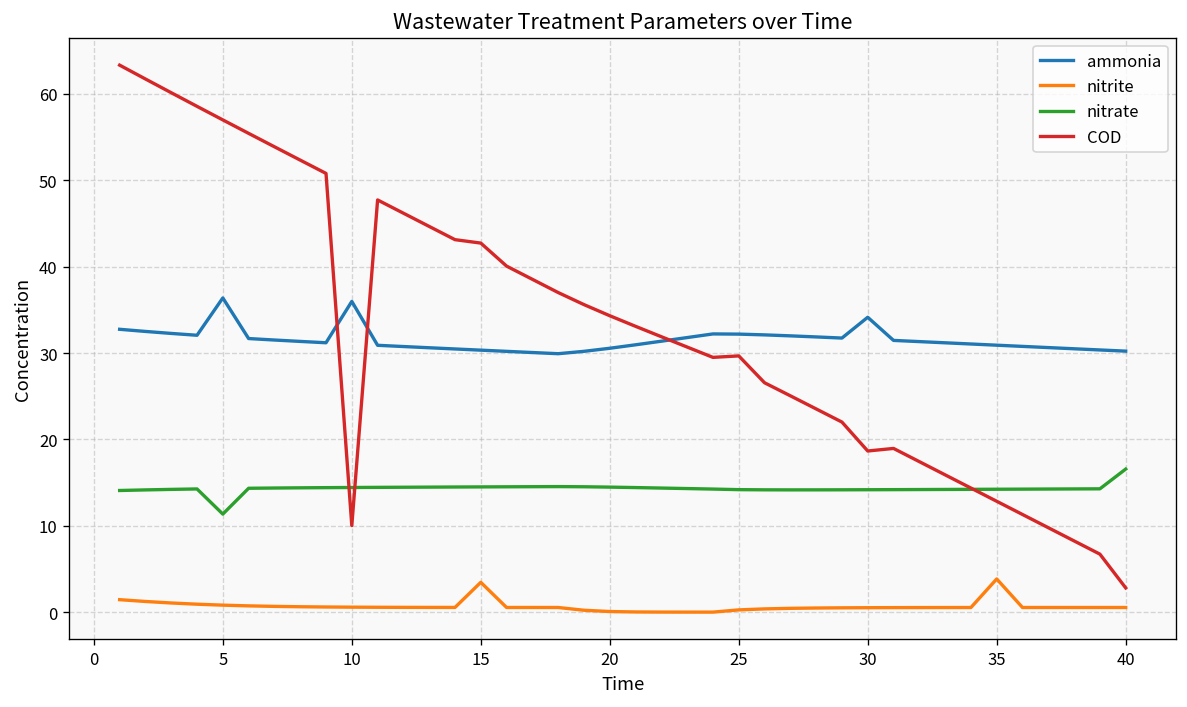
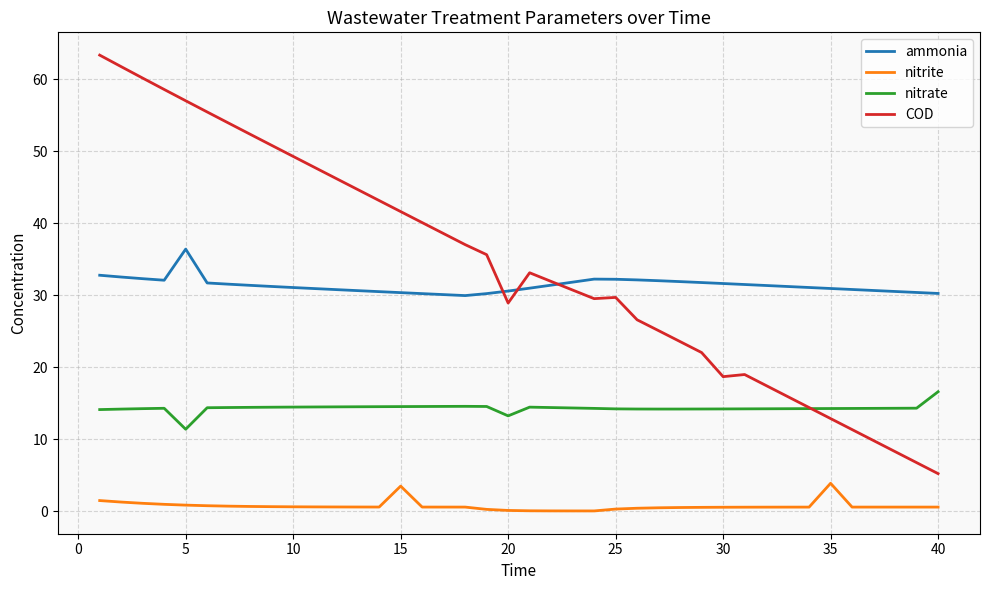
  {
    "ammonia": {
      "5": 36,
-     "10": 36,
+     "10": 31,
      "15": 30,
      "20": 31,
      "25": 32,
-     "30": 34,
+     "30": 32,
      "35": 31,
      "40": 30
    },
    "nitrite": {
      "5": 1,
      "10": 1,
      "15": 3,
      "20": 0,
      "25": 0,
      "30": 1,
      "35": 4,
      "40": 1
    },
    "nitrate": {
      "5": 11,
      "10": 14,
      "15": 15,
-     "20": 14,
+     "20": 13,
      "25": 14,
      "30": 14,
      "35": 14,
      "40": 17
    },
    "COD": {
      "5": 57,
-     "10": 10,
-     "15": 43,
-     "20": 34,
+     "10": 49,
+     "15": 42,
+     "20": 29,
      "25": 30,
      "30": 19,
      "35": 13,
-     "40": 3
+     "40": 5
    }
  }
